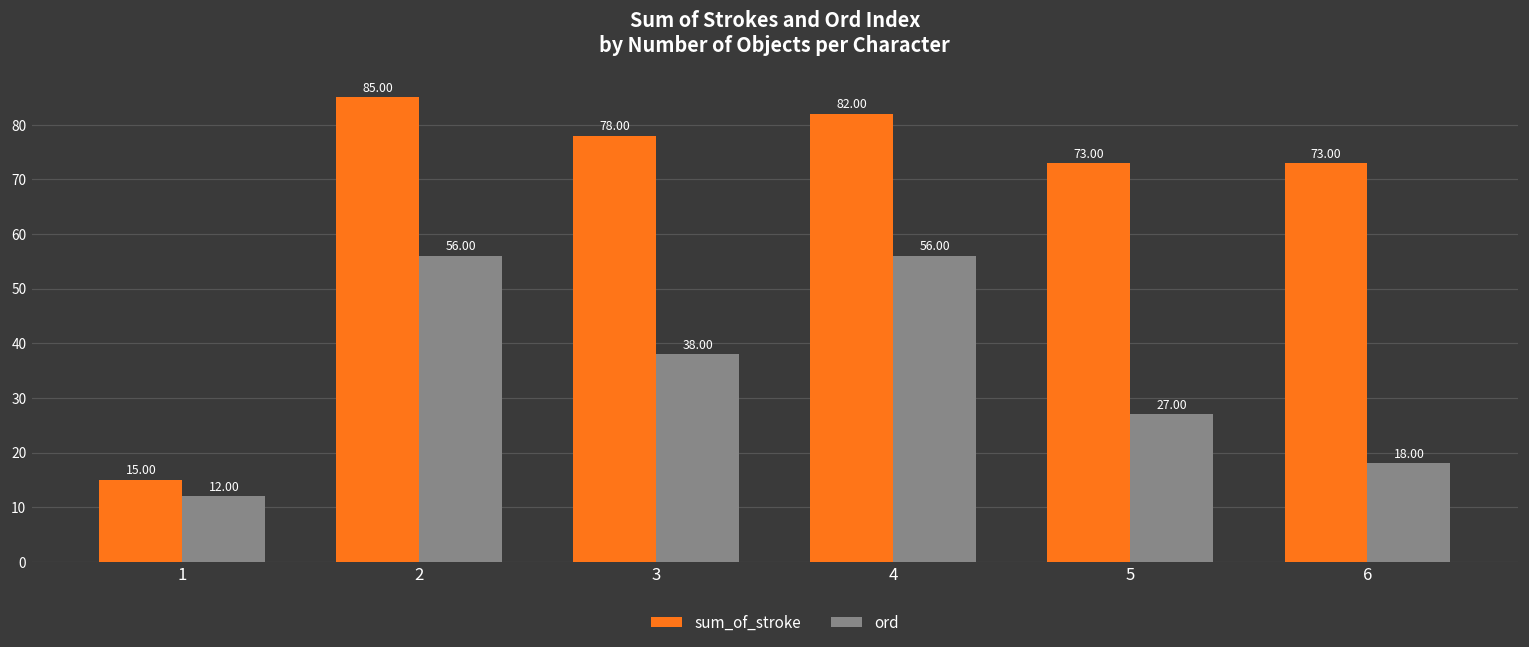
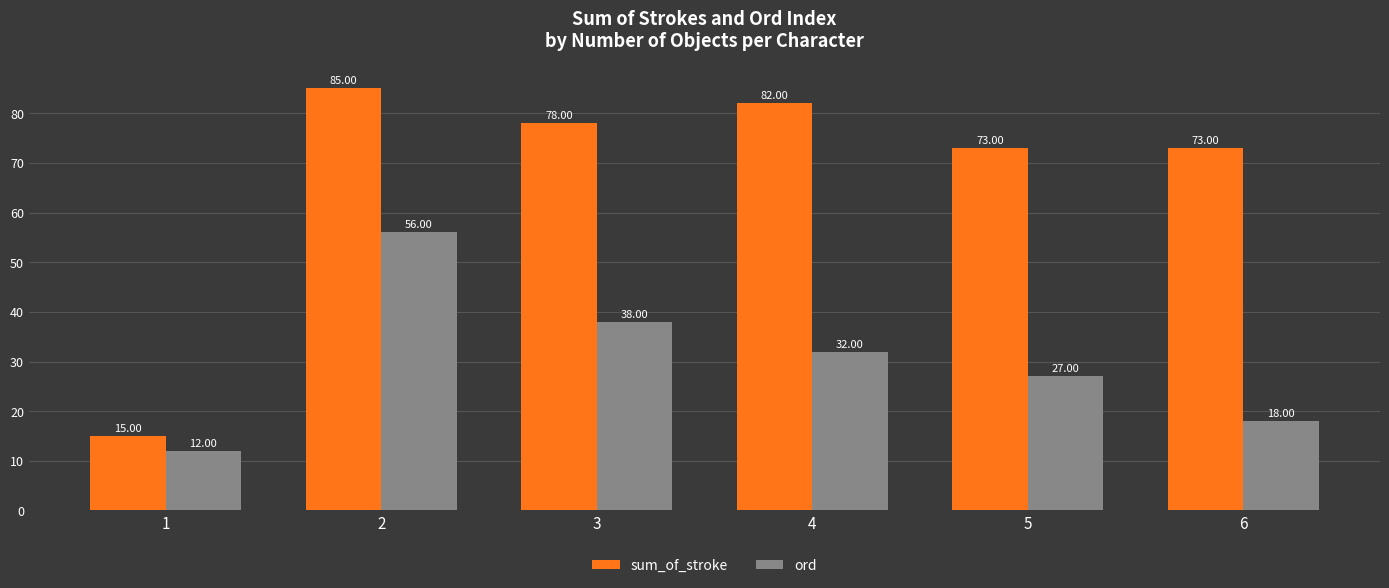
  {
    "sum_of_stroke": {
      "1": 15.00,
      "2": 85.00,
      "3": 78.00,
      "4": 82.00,
      "5": 73.00,
      "6": 73.00
    },
    "ord": {
      "1": 12.00,
      "2": 56.00,
      "3": 38.00,
-     "4": 56.00,
+     "4": 32.00,
      "5": 27.00,
      "6": 18.00
    }
  }
